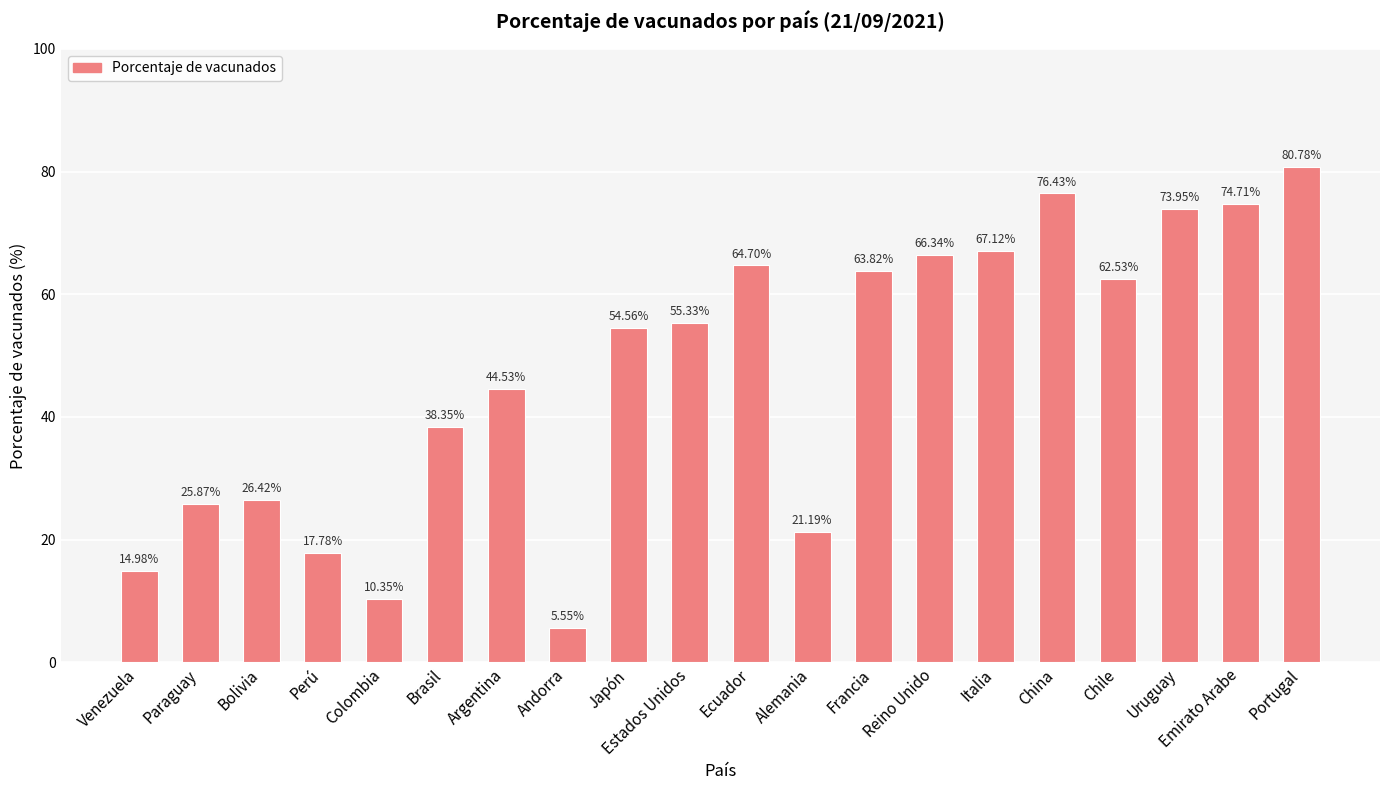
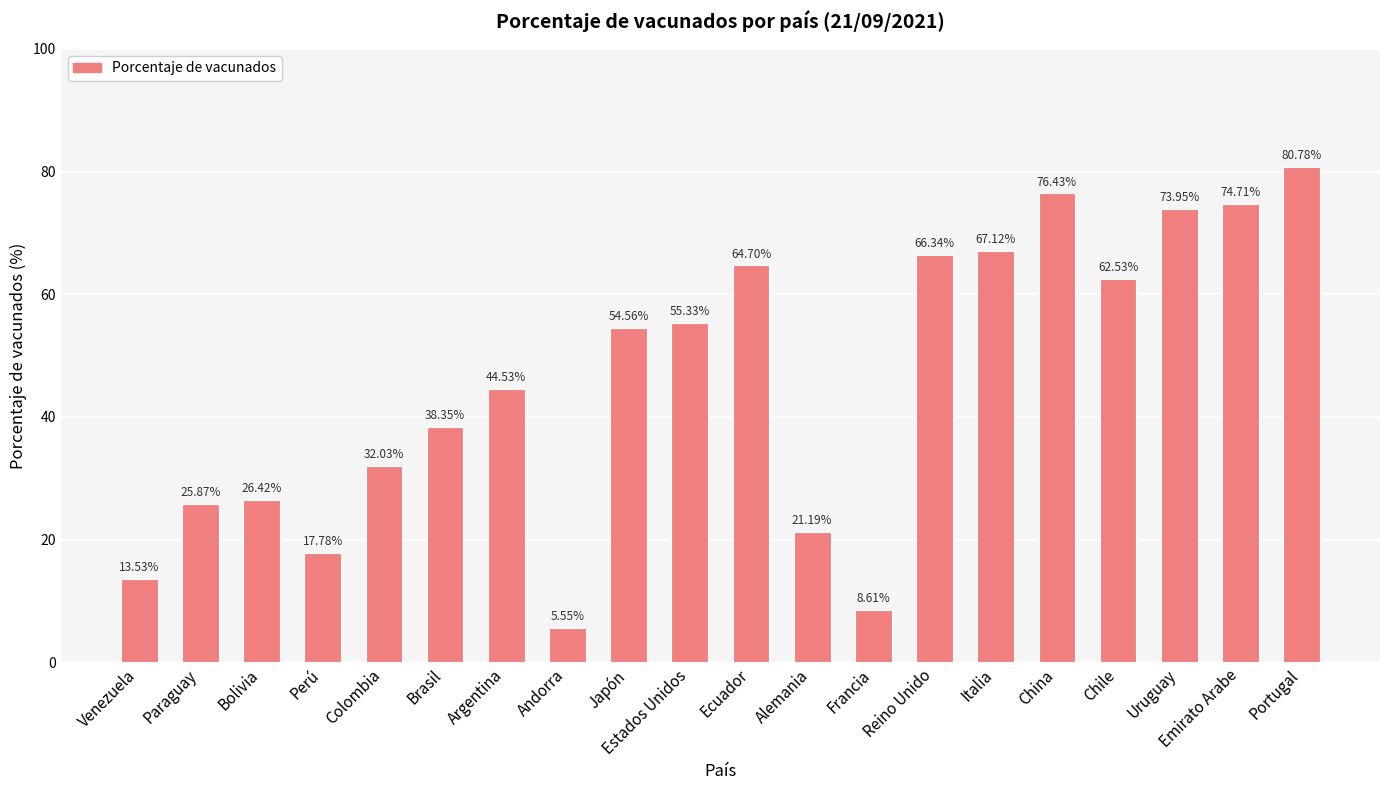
  {
-   "Venezuela": "14.98%",
+   "Venezuela": "13.53%",
    "Paraguay": "25.87%",
    "Bolivia": "26.42%",
    "Perú": "17.78%",
-   "Colombia": "10.35%",
+   "Colombia": "32.03%",
    "Brasil": "38.35%",
    "Argentina": "44.53%",
    "Andorra": "5.55%",
    "Japón": "54.56%",
    "Estados Unidos": "55.33%",
    "Ecuador": "64.70%",
    "Alemania": "21.19%",
-   "Francia": "63.82%",
+   "Francia": "8.61%",
    "Reino Unido": "66.34%",
    "Italia": "67.12%",
    "China": "76.43%",
    "Chile": "62.53%",
    "Uruguay": "73.95%",
    "Emirato Arabe": "74.71%",
    "Portugal": "80.78%"
  }
